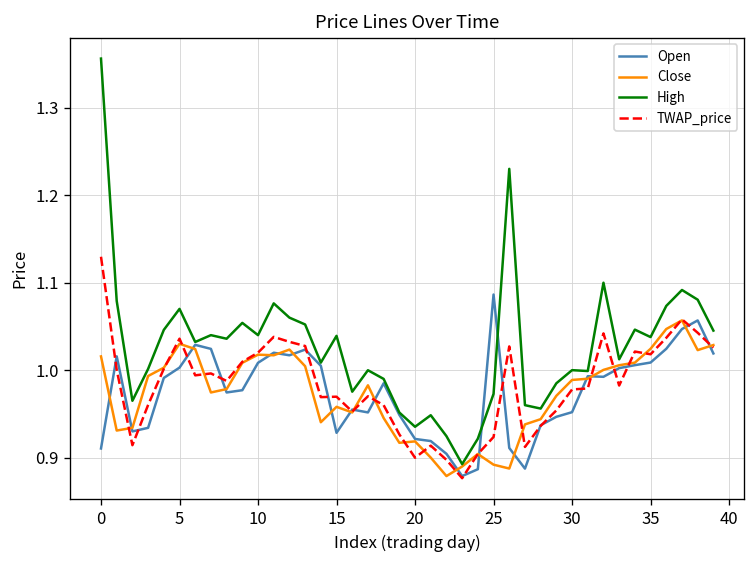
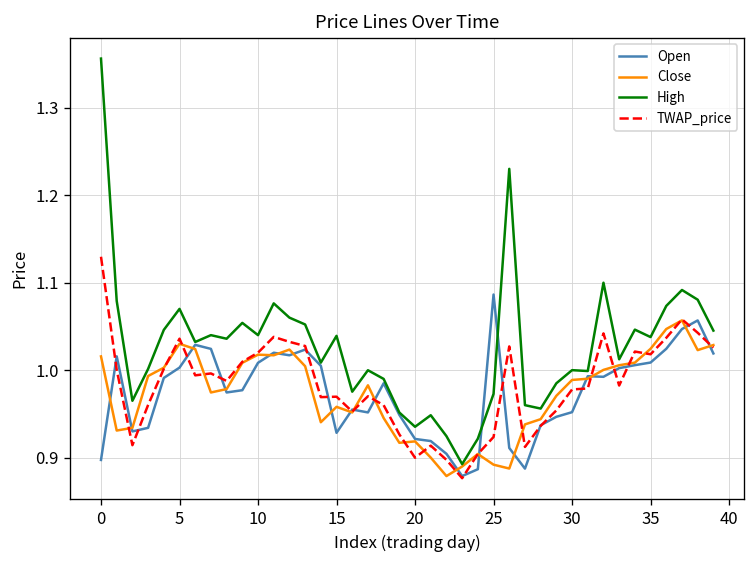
  {
    "Open": {
-     "0": 0.91,
+     "0": 0.90,
      "5": 1.00,
      "10": 1.01,
      "15": 0.93,
      "25": 1.09,
      "30": 0.95,
      "35": 1.01
    },
    "Close": {
      "0": 1.02,
      "5": 1.03,
      "15": 0.96,
      "25": 0.89,
      "30": 0.99,
      "35": 1.02
    },
    "High": {
      "0": 1.36,
      "5": 1.07,
      "10": 1.04,
      "15": 1.04,
      "20": 0.94,
      "25": 0.97,
      "30": 1.00,
      "35": 1.04
    },
    "TWAP_price": {
      "0": 1.13,
      "5": 1.04,
      "15": 0.97,
      "20": 0.90,
      "25": 0.92,
      "30": 0.98,
      "35": 1.02
    }
  }
